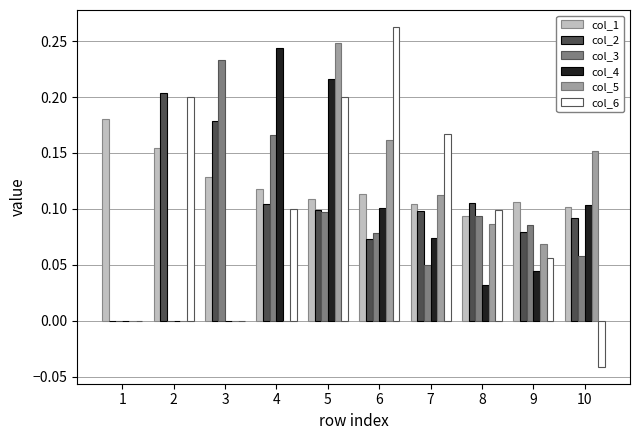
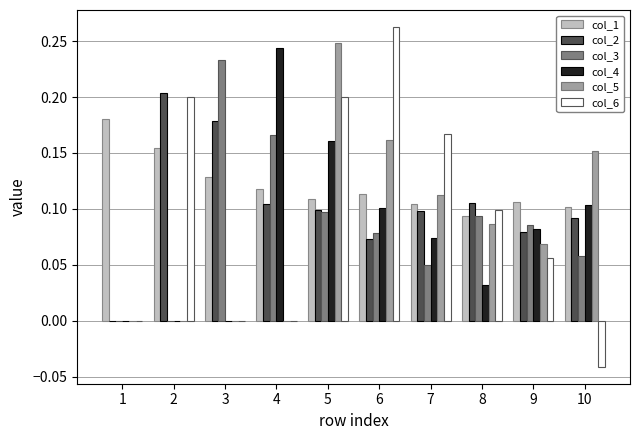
  {
    "col_2": {
      "1": 0.000,
      "2": 0.204,
      "3": 0.179,
      "4": 0.104,
      "5": 0.099,
      "6": 0.073,
      "7": 0.098,
      "8": 0.105,
      "9": 0.079,
      "10": 0.092
    },
    "col_4": {
      "1": 0.000,
      "2": 0.000,
      "3": 0.000,
      "4": 0.244,
-     "5": 0.216,
+     "5": 0.161,
      "6": 0.101,
      "7": 0.074,
      "8": 0.032,
-     "9": 0.044,
+     "9": 0.082,
      "10": 0.103
    },
    "col_6": {
      "1": 0.0,
      "2": 0.2,
      "3": 0.0,
-     "4": 0.1,
+     "4": 0.0,
      "5": 0.2,
      "6": 0.263,
      "7": 0.167,
      "8": 0.1,
      "9": 0.056,
      "10": -0.041
    }
  }
